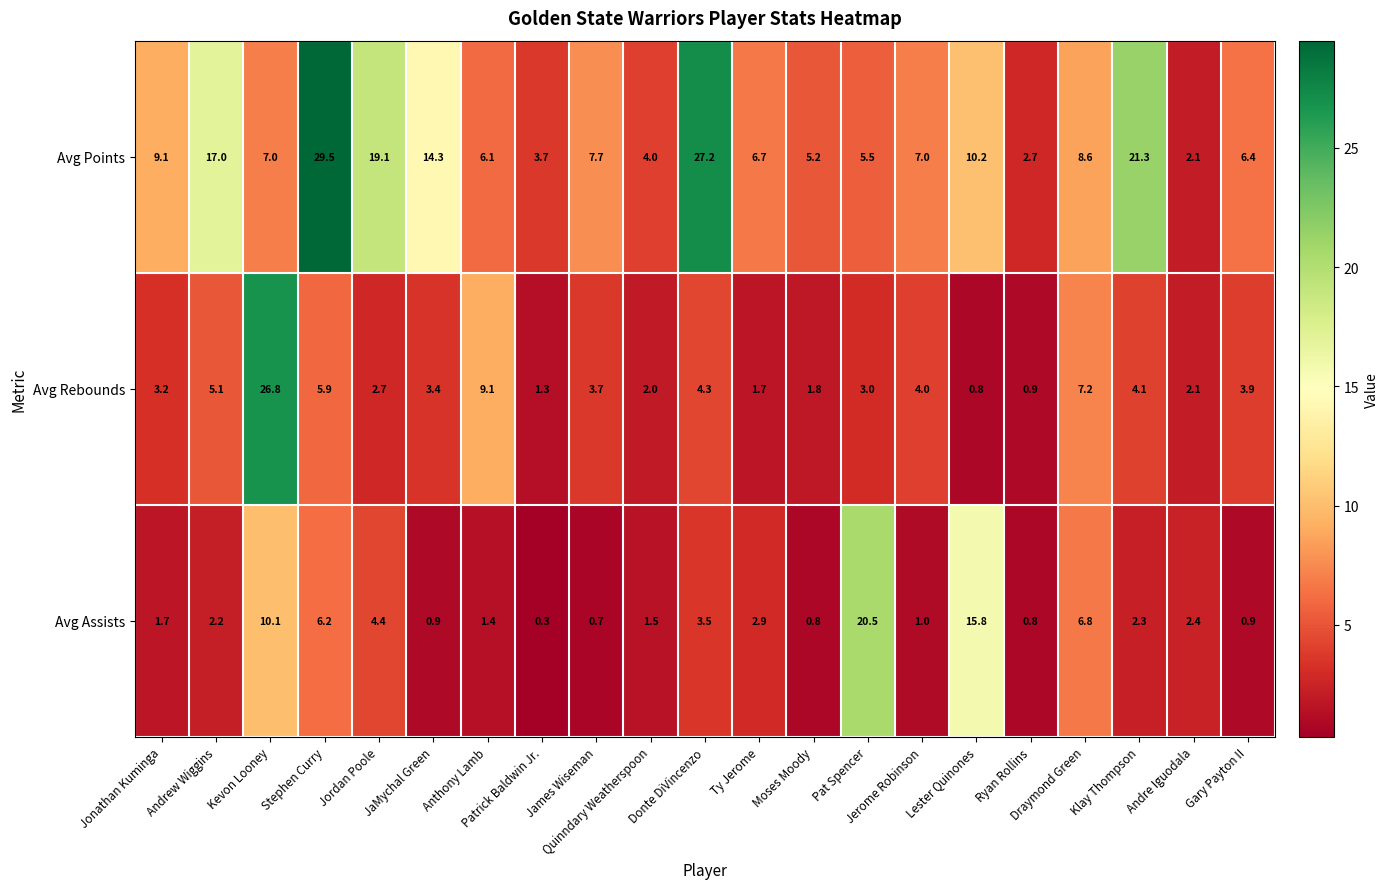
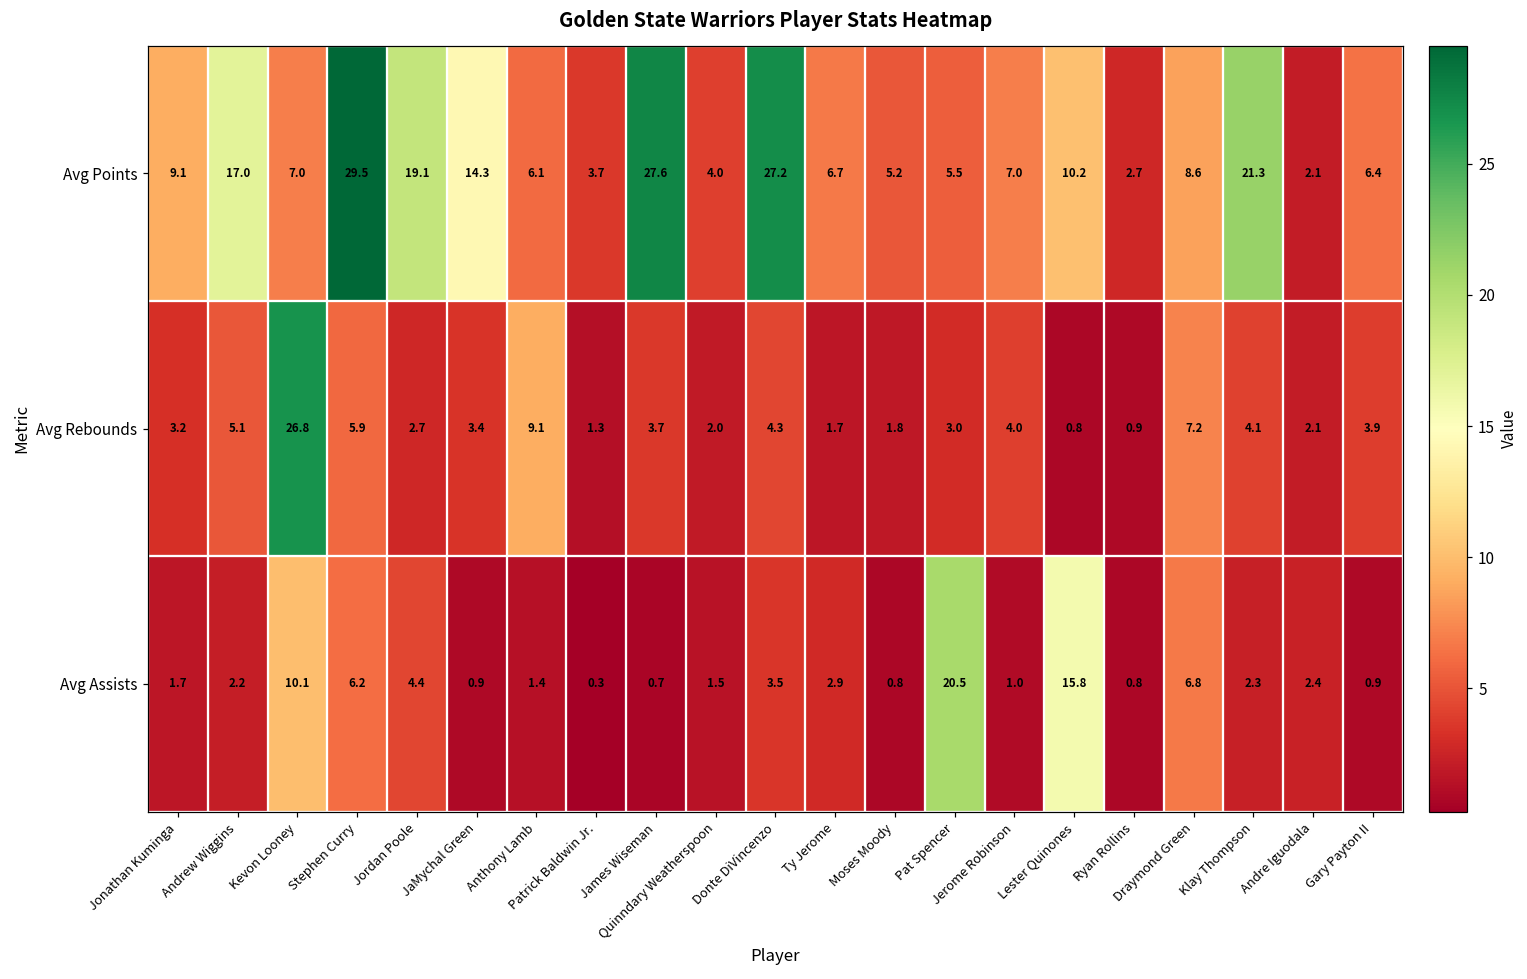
  {
    "Avg Points": {
      "Jonathan Kuminga": 9.1,
      "Andrew Wiggins": 17.0,
      "Kevon Looney": 7.0,
      "Stephen Curry": 29.5,
      "Jordan Poole": 19.1,
      "JaMychal Green": 14.3,
      "Anthony Lamb": 6.1,
      "Patrick Baldwin Jr.": 3.7,
-     "James Wiseman": 7.7,
+     "James Wiseman": 27.6,
      "Quinndary Weatherspoon": 4.0,
      "Donte DiVincenzo": 27.2,
      "Ty Jerome": 6.7,
      "Moses Moody": 5.2,
      "Pat Spencer": 5.5,
      "Jerome Robinson": 7.0,
      "Lester Quinones": 10.2,
      "Ryan Rollins": 2.7,
      "Draymond Green": 8.6,
      "Klay Thompson": 21.3,
      "Andre Iguodala": 2.1,
      "Gary Payton II": 6.4
    },
    "Avg Rebounds": {
      "Jonathan Kuminga": 3.2,
      "Andrew Wiggins": 5.1,
      "Kevon Looney": 26.8,
      "Stephen Curry": 5.9,
      "Jordan Poole": 2.7,
      "JaMychal Green": 3.4,
      "Anthony Lamb": 9.1,
      "Patrick Baldwin Jr.": 1.3,
      "James Wiseman": 3.7,
      "Quinndary Weatherspoon": 2.0,
      "Donte DiVincenzo": 4.3,
      "Ty Jerome": 1.7,
      "Moses Moody": 1.8,
      "Pat Spencer": 3.0,
      "Jerome Robinson": 4.0,
      "Lester Quinones": 0.8,
      "Ryan Rollins": 0.9,
      "Draymond Green": 7.2,
      "Klay Thompson": 4.1,
      "Andre Iguodala": 2.1,
      "Gary Payton II": 3.9
    },
    "Avg Assists": {
      "Jonathan Kuminga": 1.7,
      "Andrew Wiggins": 2.2,
      "Kevon Looney": 10.1,
      "Stephen Curry": 6.2,
      "Jordan Poole": 4.4,
      "JaMychal Green": 0.9,
      "Anthony Lamb": 1.4,
      "Patrick Baldwin Jr.": 0.3,
      "James Wiseman": 0.7,
      "Quinndary Weatherspoon": 1.5,
      "Donte DiVincenzo": 3.5,
      "Ty Jerome": 2.9,
      "Moses Moody": 0.8,
      "Pat Spencer": 20.5,
      "Jerome Robinson": 1.0,
      "Lester Quinones": 15.8,
      "Ryan Rollins": 0.8,
      "Draymond Green": 6.8,
      "Klay Thompson": 2.3,
      "Andre Iguodala": 2.4,
      "Gary Payton II": 0.9
    }
  }
